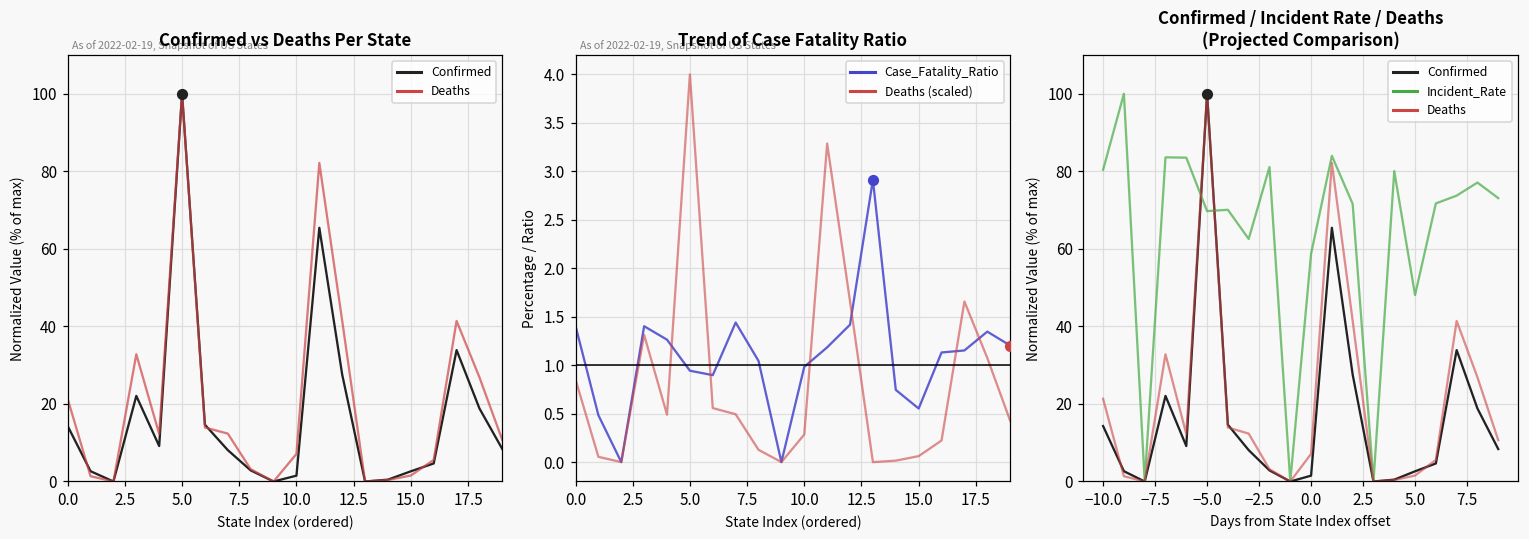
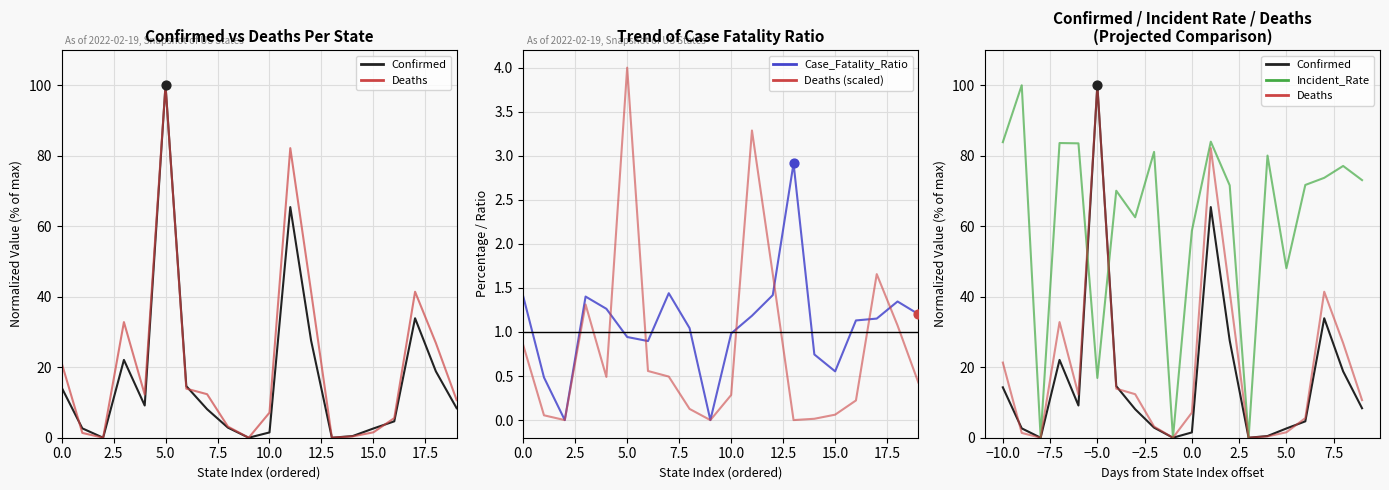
  {
    "Confirmed vs Deaths Per State": {
      "Deaths": {
        "0.0": 21,
        "10.0": 7,
        "15.0": 2
      }
    },
    "Confirmed / Incident Rate / Deaths (Projected Comparison)": {
      "Incident_Rate": {
-       "−10.0": 80,
-       "−5.0": 70,
+       "−10.0": 84,
+       "−5.0": 17,
        "0.0": 59,
        "5.0": 48
      },
      "Deaths": {
        "−10.0": 21,
        "0.0": 7,
        "5.0": 2
      }
    }
  }
